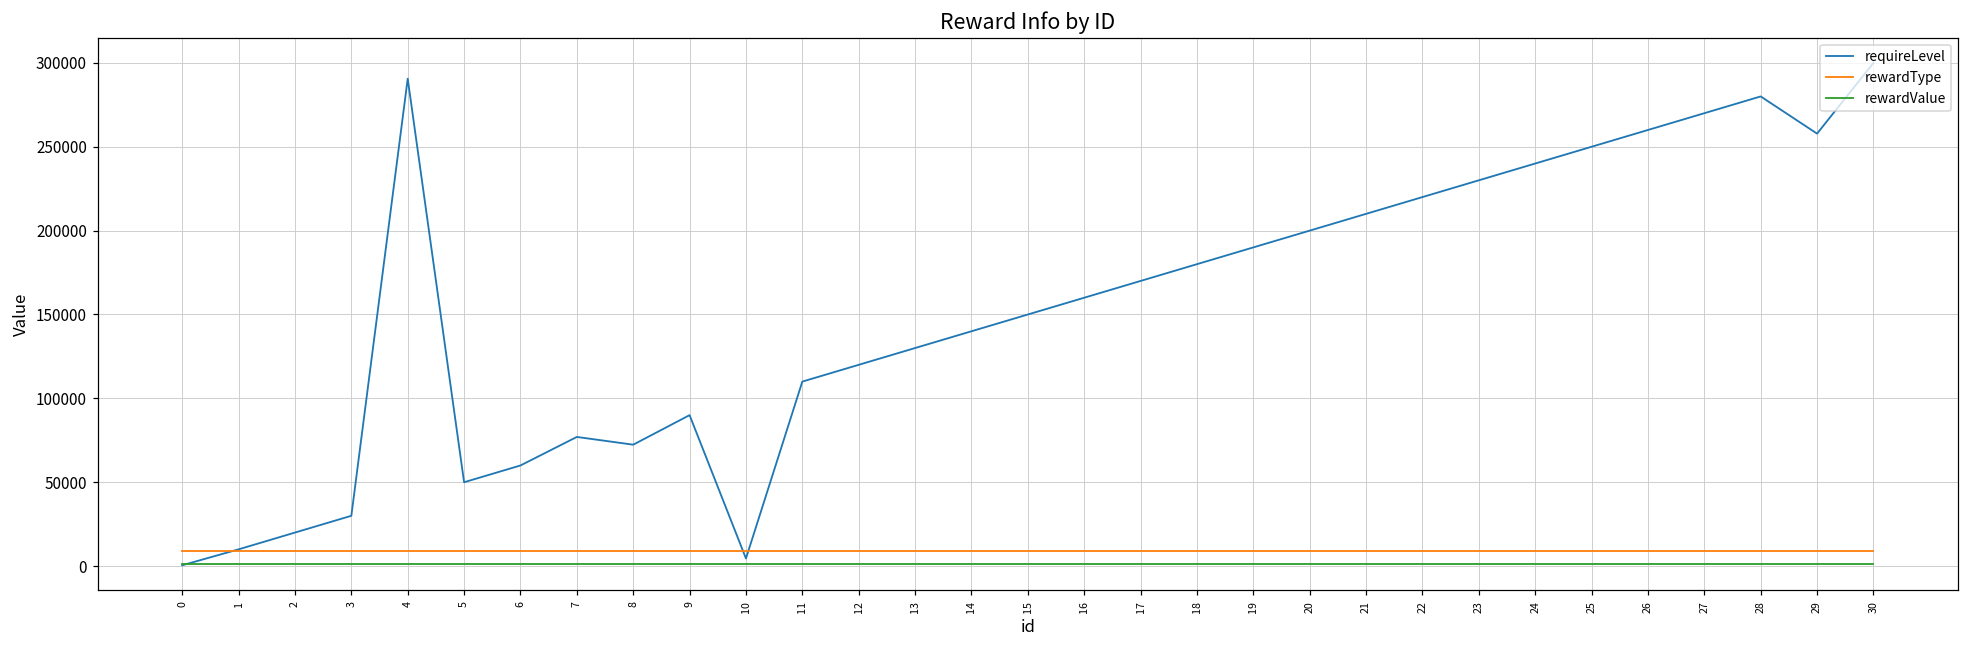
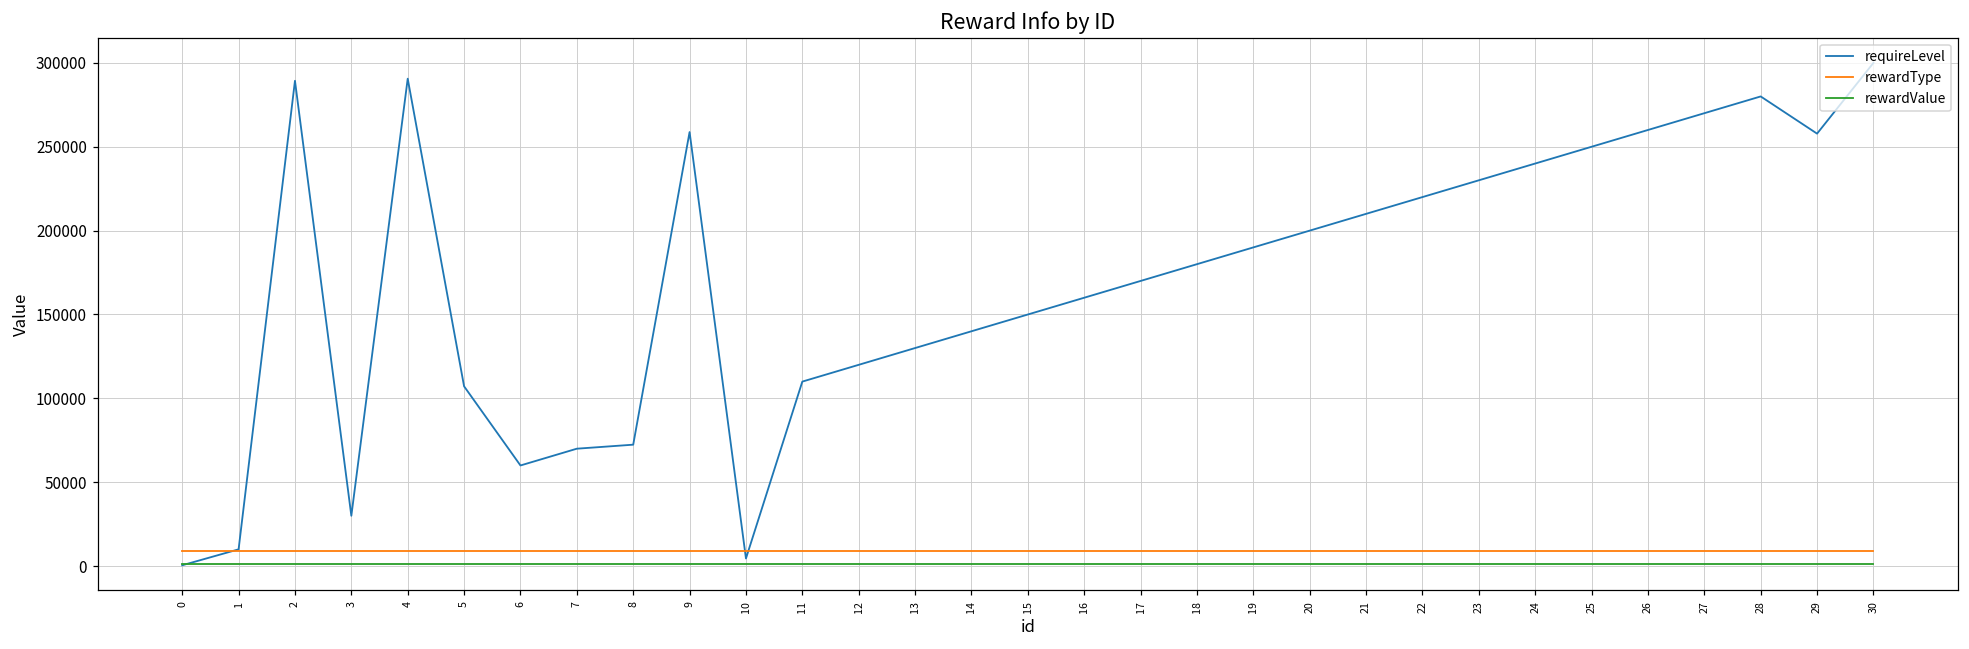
  {
    "requireLevel": {
-     "2": 20000,
+     "2": 289000,
      "3": 30000,
      "4": 291000,
-     "5": 50000,
+     "5": 107000,
      "6": 60000,
-     "7": 77000,
+     "7": 70000,
      "8": 72000,
-     "9": 90000,
+     "9": 259000,
      "10": 5000,
      "11": 110000,
      "12": 120000,
      "13": 130000,
      "14": 140000,
      "15": 150000,
      "16": 160000,
      "17": 170000,
      "18": 180000,
      "19": 190000,
      "20": 200000,
      "21": 210000,
      "22": 220000,
      "23": 230000,
      "24": 240000,
      "25": 250000,
      "26": 260000,
      "27": 270000,
      "28": 280000,
      "29": 258000
    },
    "rewardType": {
      "0": 9000,
      "2": 9000,
      "3": 9000,
      "4": 9000,
      "5": 9000,
      "6": 9000,
      "7": 9000,
      "8": 9000,
      "9": 9000,
      "10": 9000,
      "11": 9000,
      "12": 9000,
      "13": 9000,
      "14": 9000,
      "15": 9000,
      "16": 9000,
      "17": 9000,
      "18": 9000,
      "19": 9000,
      "20": 9000,
      "21": 9000,
      "22": 9000,
      "23": 9000,
      "24": 9000,
      "25": 9000,
      "26": 9000,
      "27": 9000,
      "28": 9000,
      "29": 9000,
      "30": 9000
    },
    "rewardValue": {
      "1": 1000,
      "2": 1000,
      "3": 1000,
      "4": 1000,
      "5": 1000,
      "6": 1000,
      "7": 1000,
      "8": 1000,
      "9": 1000,
      "10": 1000,
      "11": 1000,
      "12": 1000,
      "13": 1000,
      "14": 1000,
      "15": 1000,
      "16": 1000,
      "17": 1000,
      "18": 1000,
      "19": 1000,
      "20": 1000,
      "21": 1000,
      "22": 1000,
      "23": 1000,
      "24": 1000,
      "25": 1000,
      "26": 1000,
      "27": 1000,
      "28": 1000,
      "29": 1000,
      "30": 1000
    }
  }
